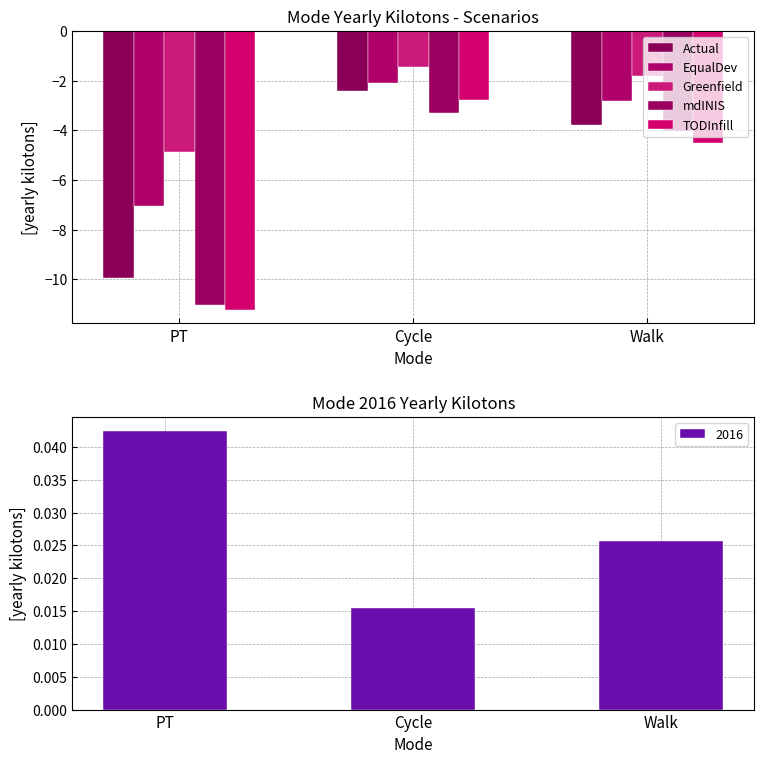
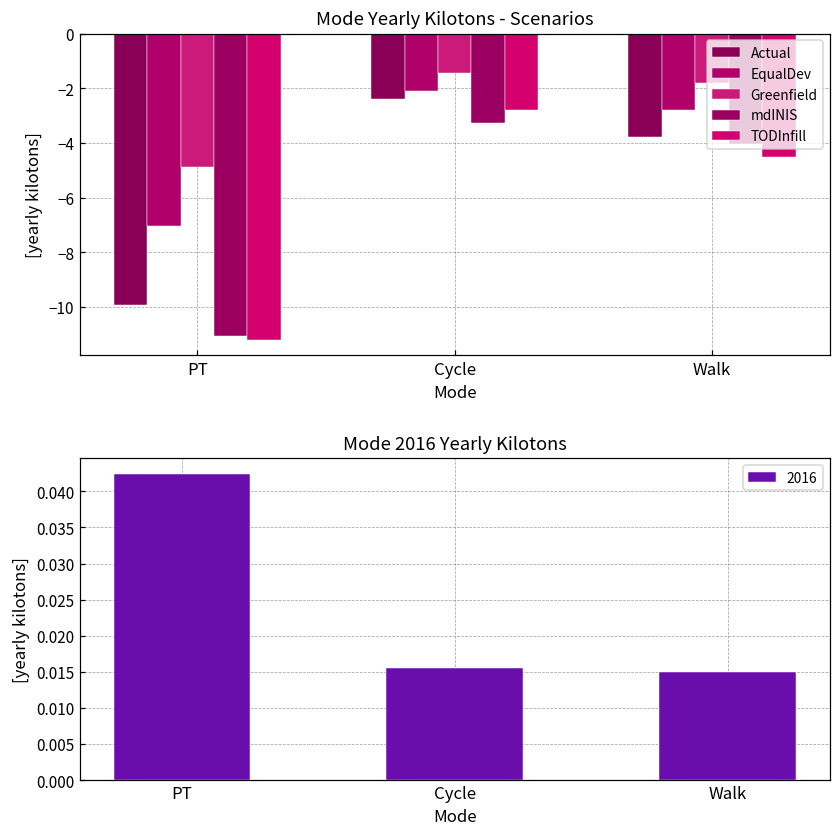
  {
    "Mode 2016 Yearly Kilotons": {
      "PT": 0.042,
      "Cycle": 0.016,
-     "Walk": 0.026
+     "Walk": 0.015
    }
  }
